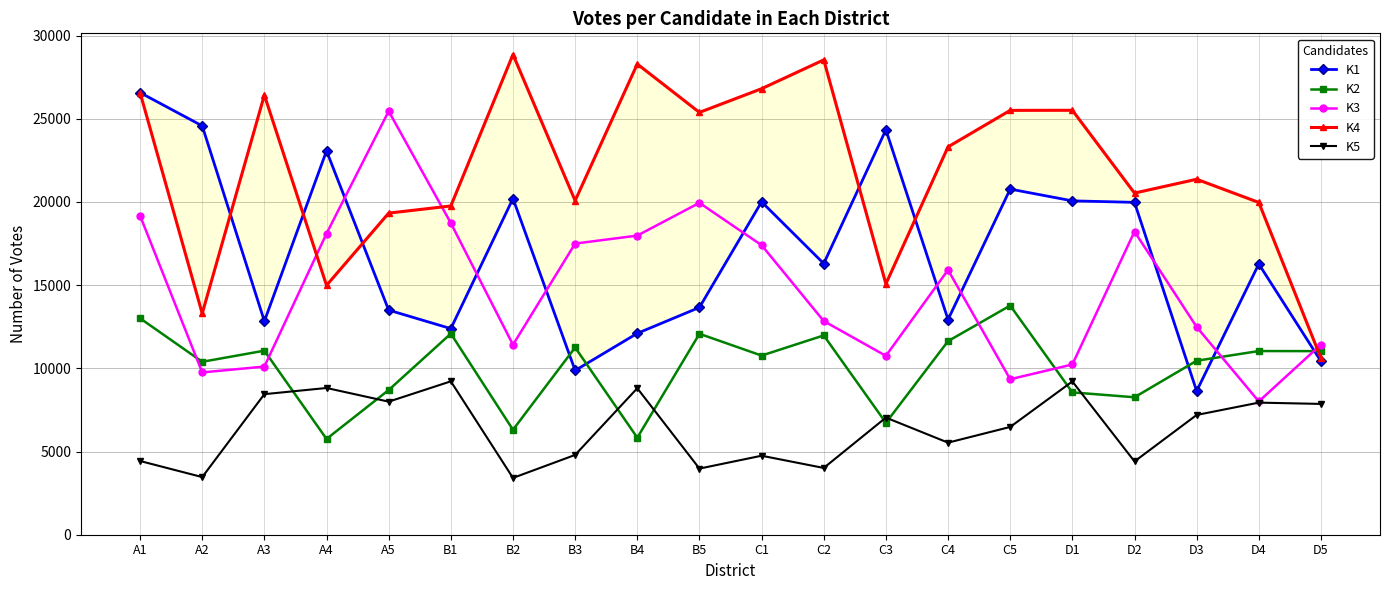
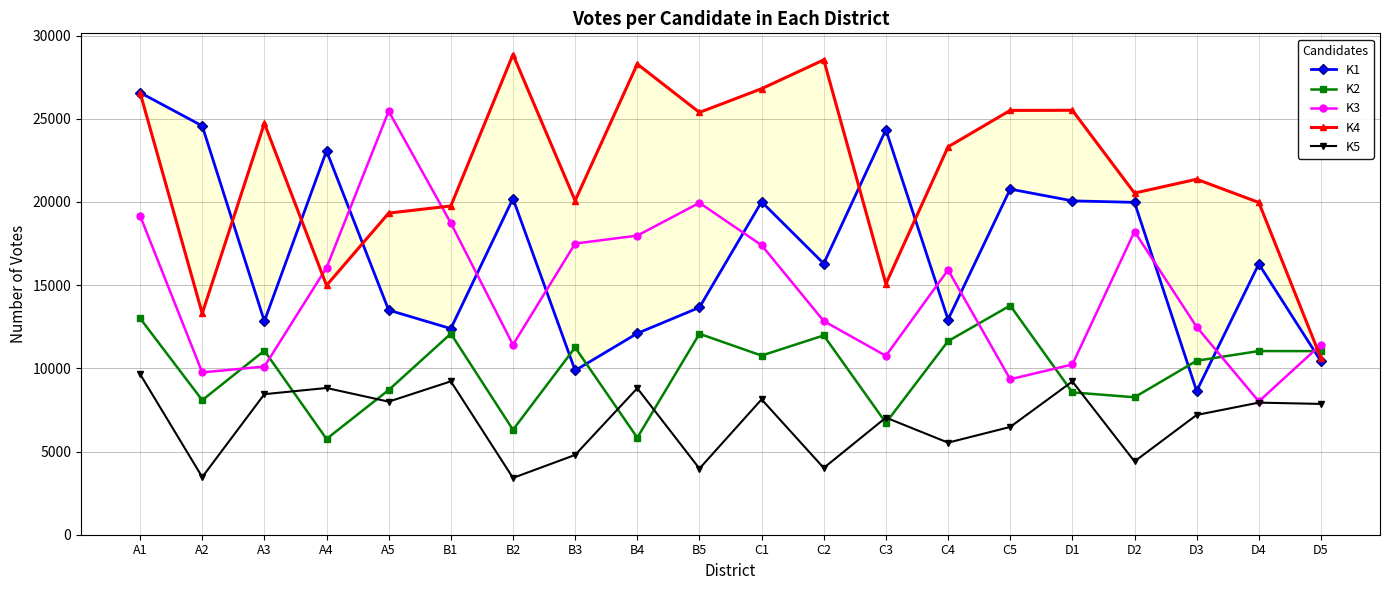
  {
    "K1": {
      "A3": 12800,
      "A5": 13500,
      "B1": 12400,
      "B2": 20200,
      "B3": 9900,
      "B4": 12100,
      "B5": 13700,
      "C1": 20000,
      "C2": 16300,
      "C4": 12900,
      "C5": 20800,
      "D1": 20100,
      "D2": 20000,
      "D3": 8600,
      "D4": 16300,
      "D5": 10400
    },
    "K2": {
      "A1": 13000,
-     "A2": 10400,
+     "A2": 8100,
      "A3": 11100,
      "A4": 5800,
      "A5": 8700,
      "B1": 12100,
      "B2": 6300,
      "B3": 11300,
      "B4": 5800,
      "B5": 12100,
      "C1": 10800,
      "C2": 12000,
      "C3": 6700,
      "C4": 11600,
      "C5": 13800,
      "D1": 8600,
      "D2": 8300,
      "D3": 10500,
      "D4": 11000,
      "D5": 11000
    },
    "K3": {
      "A1": 19200,
      "A2": 9800,
      "A3": 10100,
-     "A4": 18100,
+     "A4": 16000,
      "A5": 25500,
      "B1": 18700,
      "B2": 11400,
      "B3": 17500,
      "B4": 18000,
      "B5": 19900,
      "C1": 17400,
      "C2": 12800,
      "C3": 10800,
      "C4": 15900,
      "C5": 9300,
      "D1": 10200,
      "D2": 18200,
      "D3": 12500,
      "D5": 11400
    },
    "K4": {
      "A2": 13300,
-     "A3": 26400,
+     "A3": 24700,
      "A4": 15000,
      "C3": 15100
    },
    "K5": {
-     "A1": 4400,
+     "A1": 9700,
      "A2": 3500,
      "A3": 8400,
      "A4": 8800,
      "A5": 8000,
      "B1": 9200,
      "B2": 3400,
      "B3": 4800,
      "B4": 8800,
      "B5": 4000,
-     "C1": 4700,
+     "C1": 8100,
      "C2": 4000,
      "C3": 7000,
      "C4": 5500,
      "C5": 6500,
      "D1": 9200,
      "D2": 4400,
      "D3": 7200,
      "D5": 7900
    }
  }
